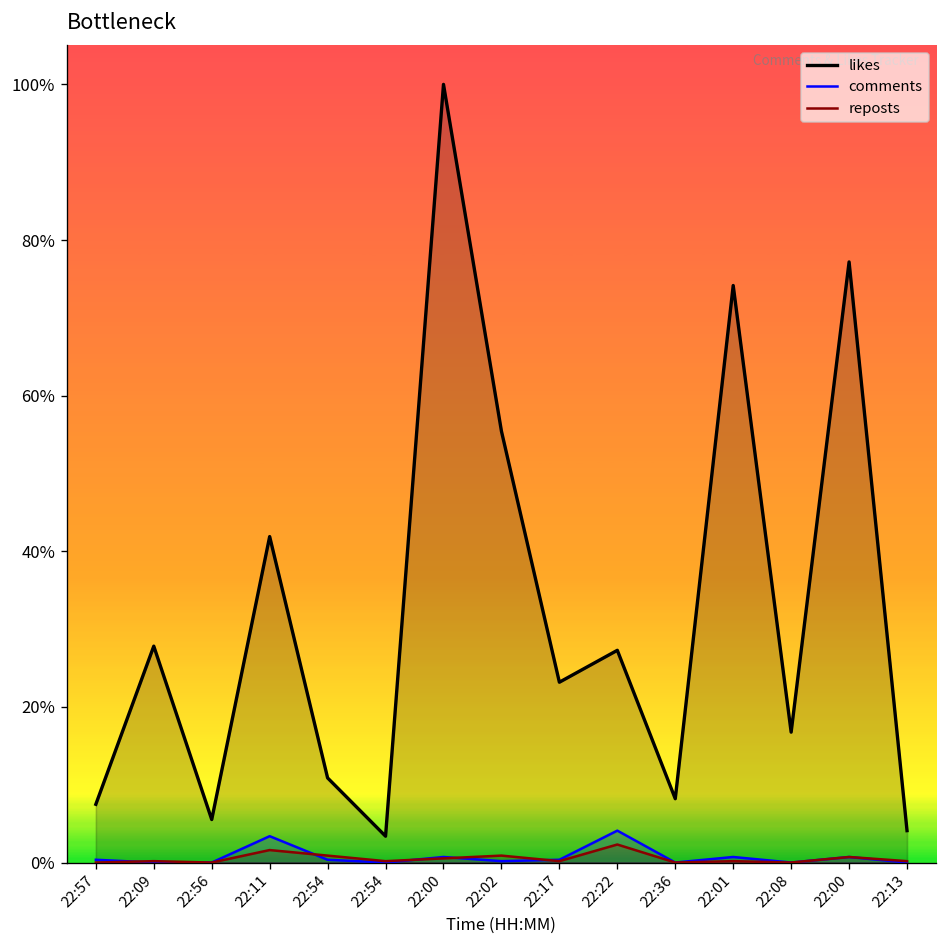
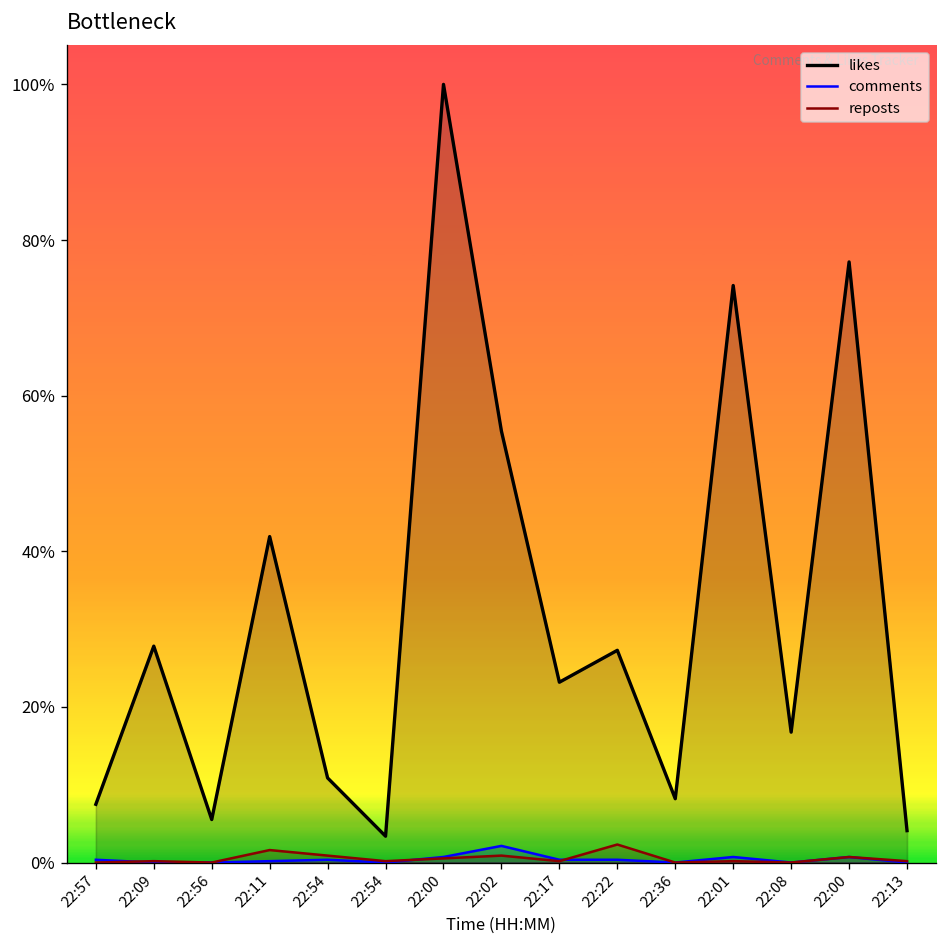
  {
    "comments": {
-     "22:11": "3%",
-     "22:02": "0%",
-     "22:22": "4%",
+     "22:11": "0%",
+     "22:02": "2%",
+     "22:22": "0%",
      "22:01": "1%"
    }
  }
